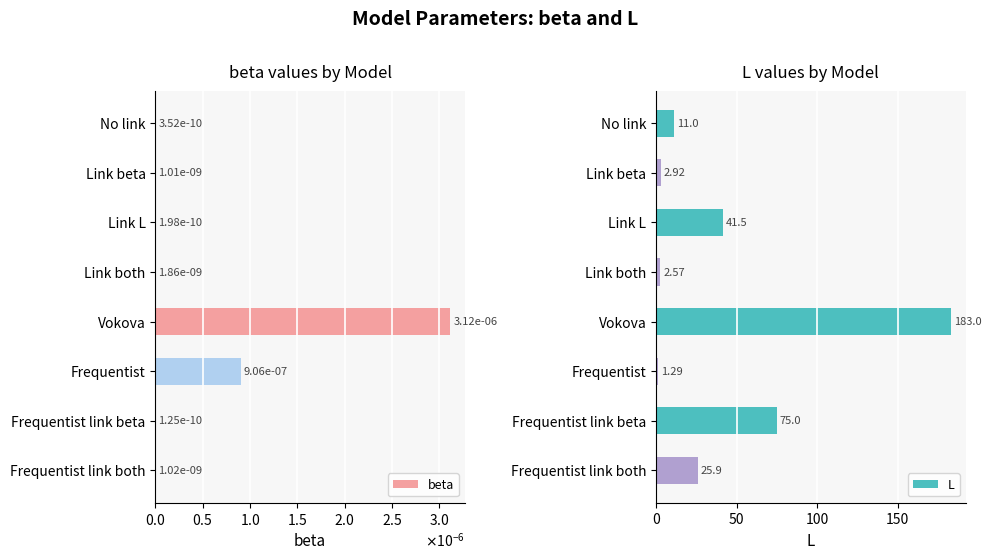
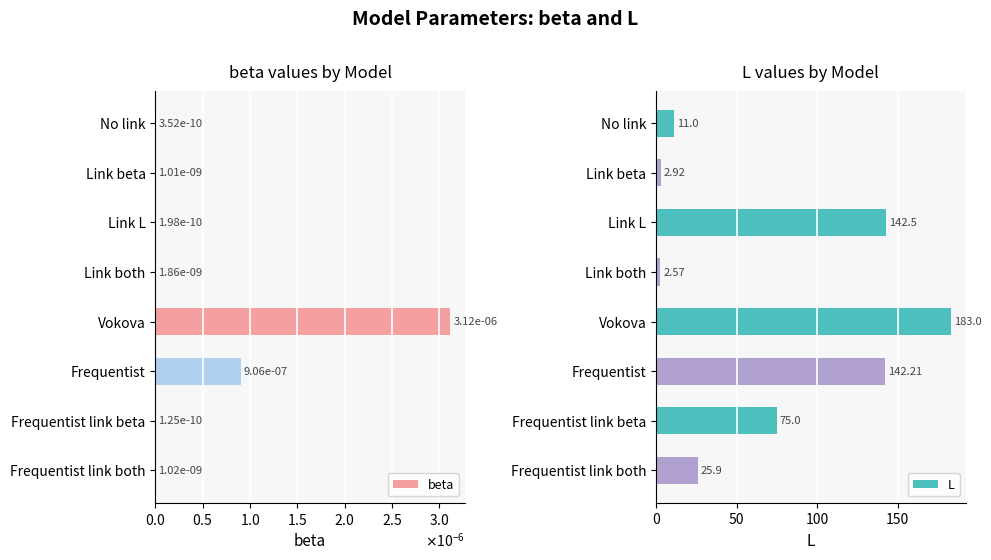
  {
    "beta values by Model": {
      "No link": "3.52e-10",
      "Link beta": "1.01e-09",
      "Link L": "1.98e-10",
      "Link both": "1.86e-09",
      "Vokova": "3.12e-06",
      "Frequentist": "9.06e-07",
      "Frequentist link beta": "1.25e-10",
      "Frequentist link both": "1.02e-09"
    },
    "L values by Model": {
      "No link": "11.0",
      "Link beta": "2.92",
-     "Link L": "41.5",
+     "Link L": "142.5",
      "Link both": "2.57",
      "Vokova": "183.0",
-     "Frequentist": "1.29",
+     "Frequentist": "142.21",
      "Frequentist link beta": "75.0",
      "Frequentist link both": "25.9"
    }
  }
